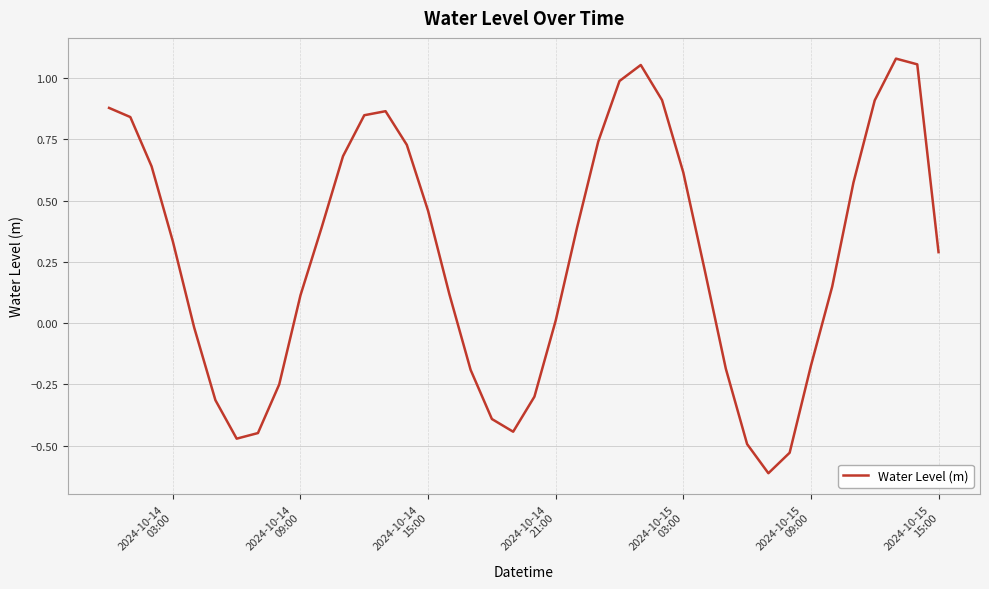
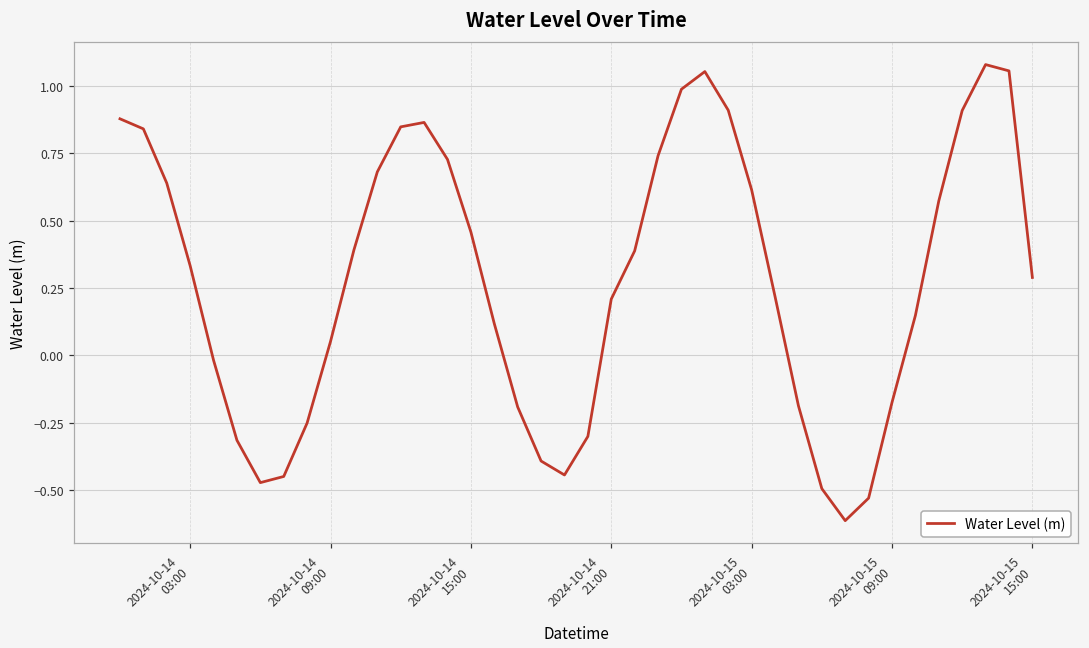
  {
    "2024-10-14 03:00": 0.33,
-   "2024-10-14 09:00": 0.11,
+   "2024-10-14 09:00": 0.05,
    "2024-10-14 15:00": 0.46,
-   "2024-10-14 21:00": 0.01,
+   "2024-10-14 21:00": 0.21,
    "2024-10-15 03:00": 0.61,
    "2024-10-15 09:00": -0.17,
    "2024-10-15 15:00": 0.29
  }
